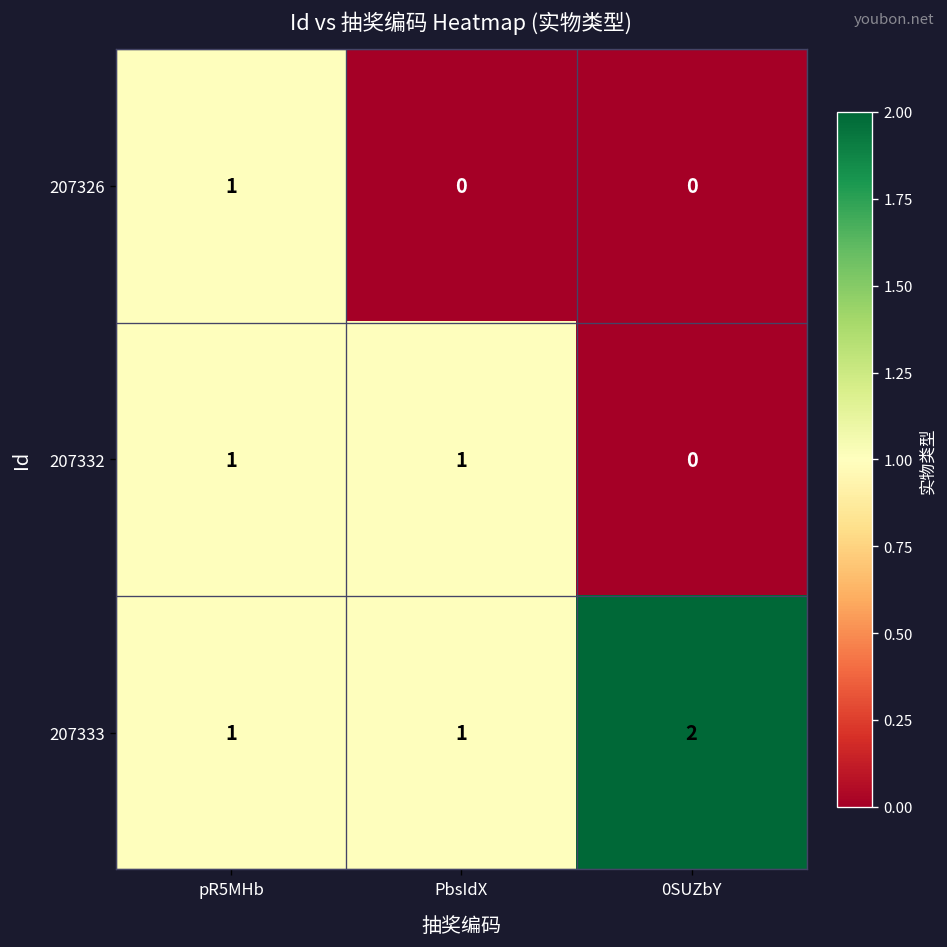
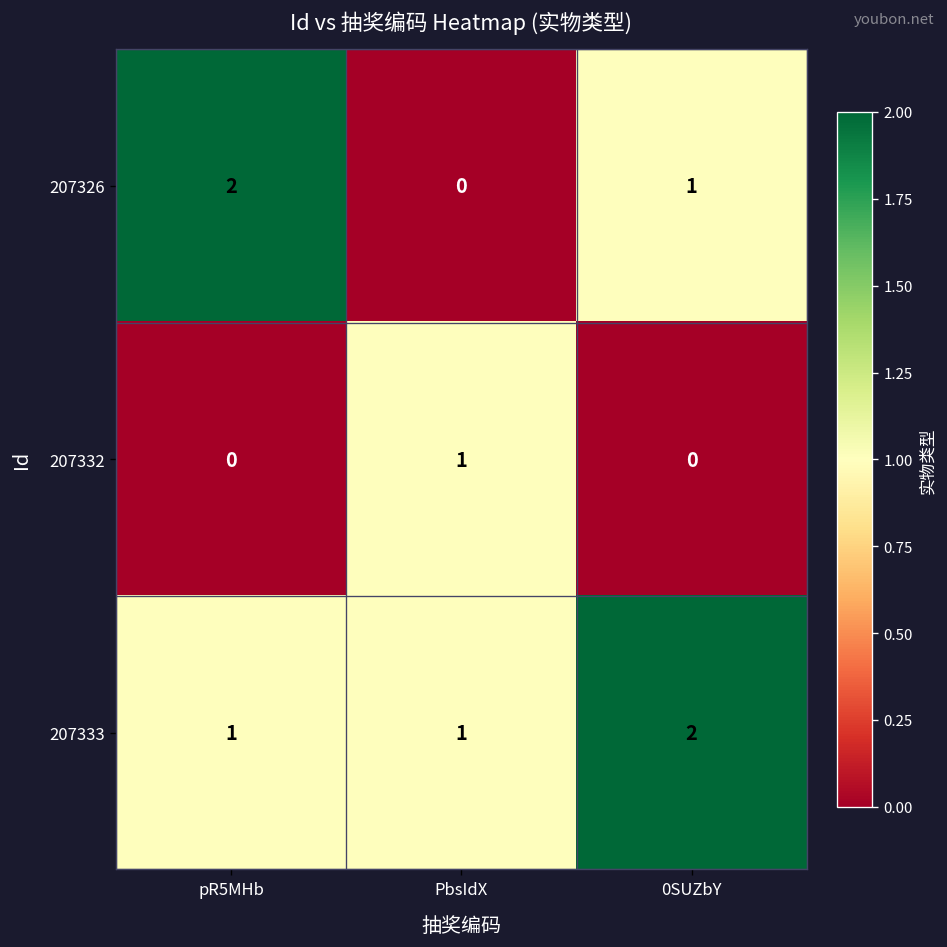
  {
    "207326": {
-     "pR5MHb": 1,
+     "pR5MHb": 2,
      "PbsIdX": 0,
-     "0SUZbY": 0
+     "0SUZbY": 1
    },
    "207332": {
-     "pR5MHb": 1,
+     "pR5MHb": 0,
      "PbsIdX": 1,
      "0SUZbY": 0
    },
    "207333": {
      "pR5MHb": 1,
      "PbsIdX": 1,
      "0SUZbY": 2
    }
  }
